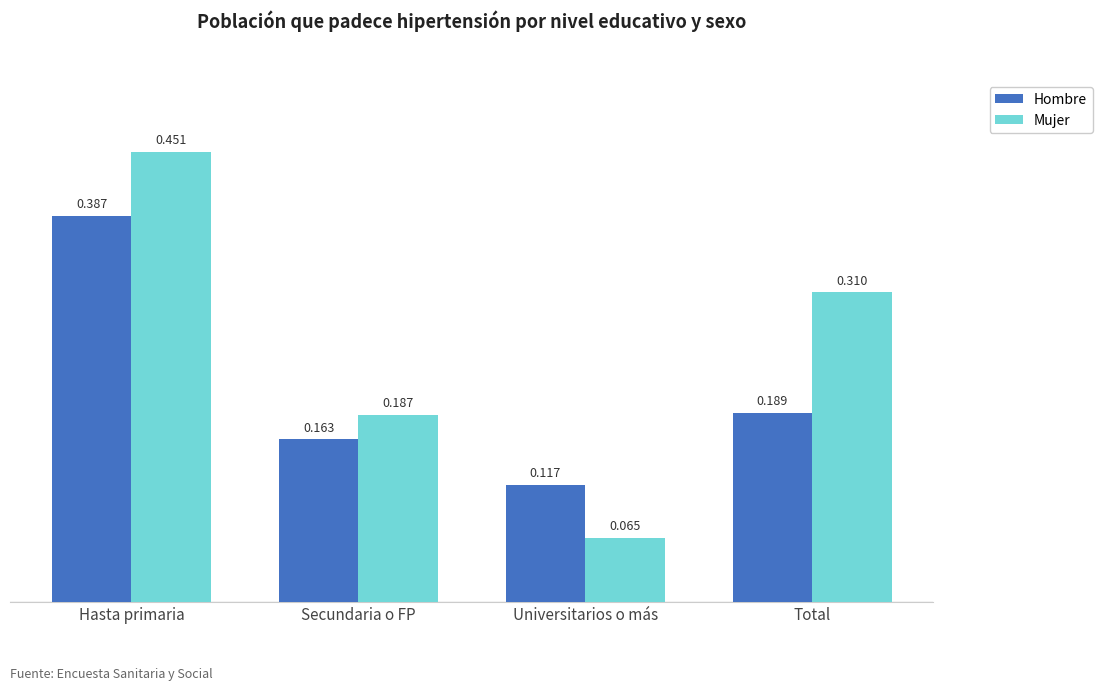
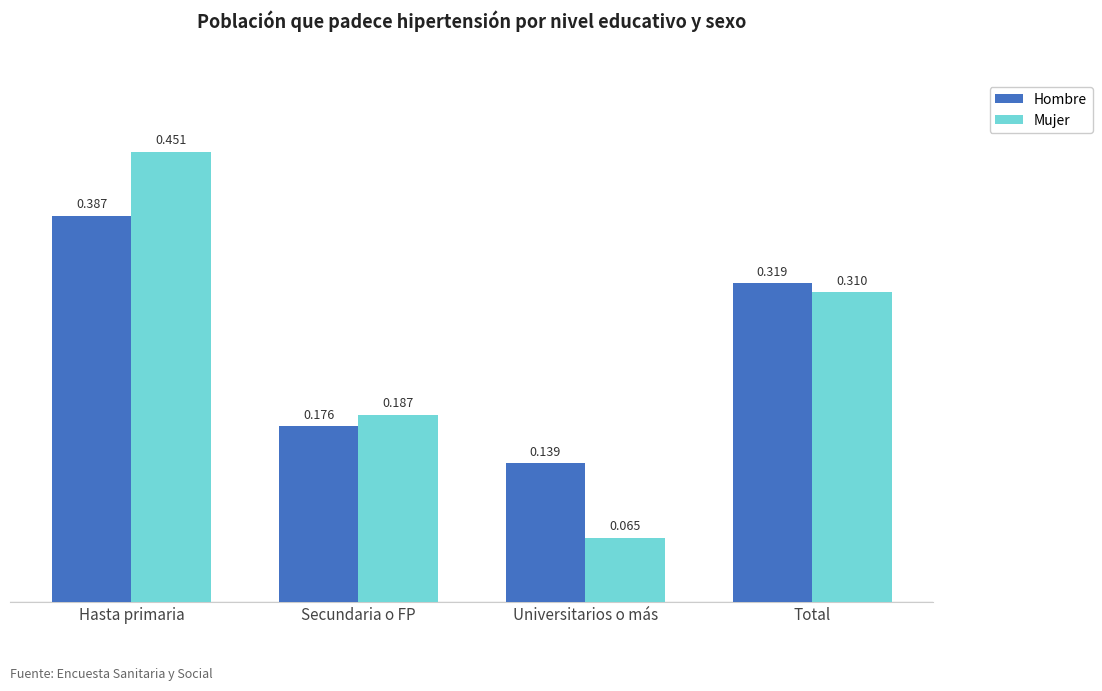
  {
    "Hombre": {
      "Hasta primaria": 0.387,
-     "Secundaria o FP": 0.163,
-     "Universitarios o más": 0.117,
-     "Total": 0.189
+     "Secundaria o FP": 0.176,
+     "Universitarios o más": 0.139,
+     "Total": 0.319
    },
    "Mujer": {
      "Hasta primaria": 0.451,
      "Secundaria o FP": 0.187,
      "Universitarios o más": 0.065,
      "Total": 0.310
    }
  }
